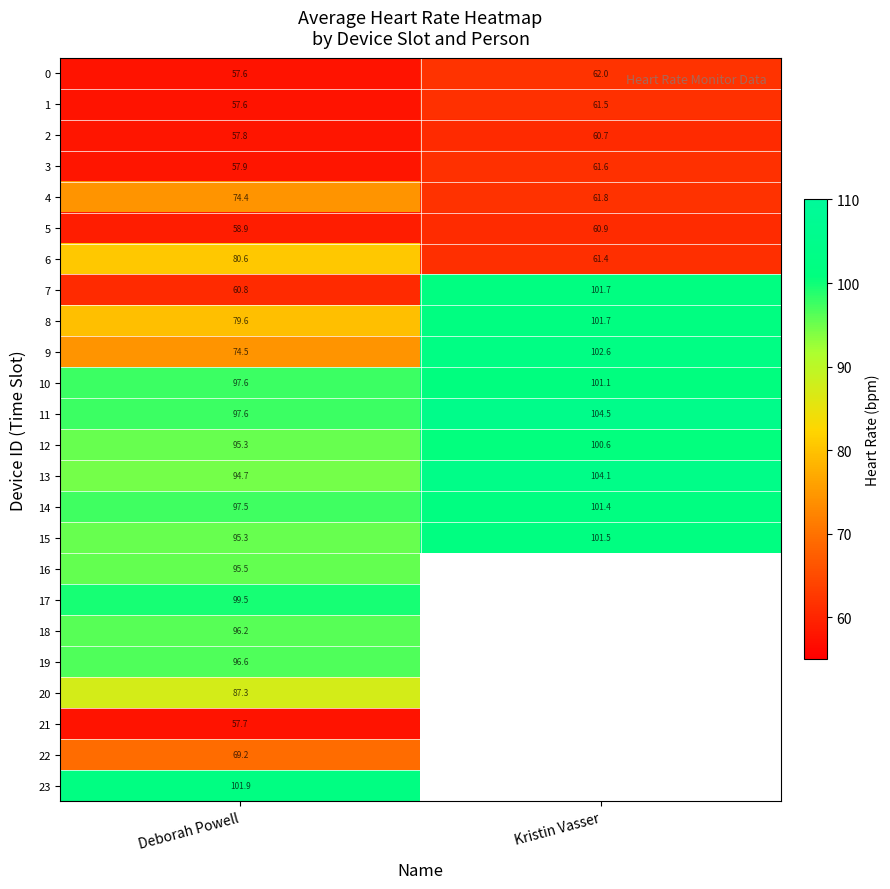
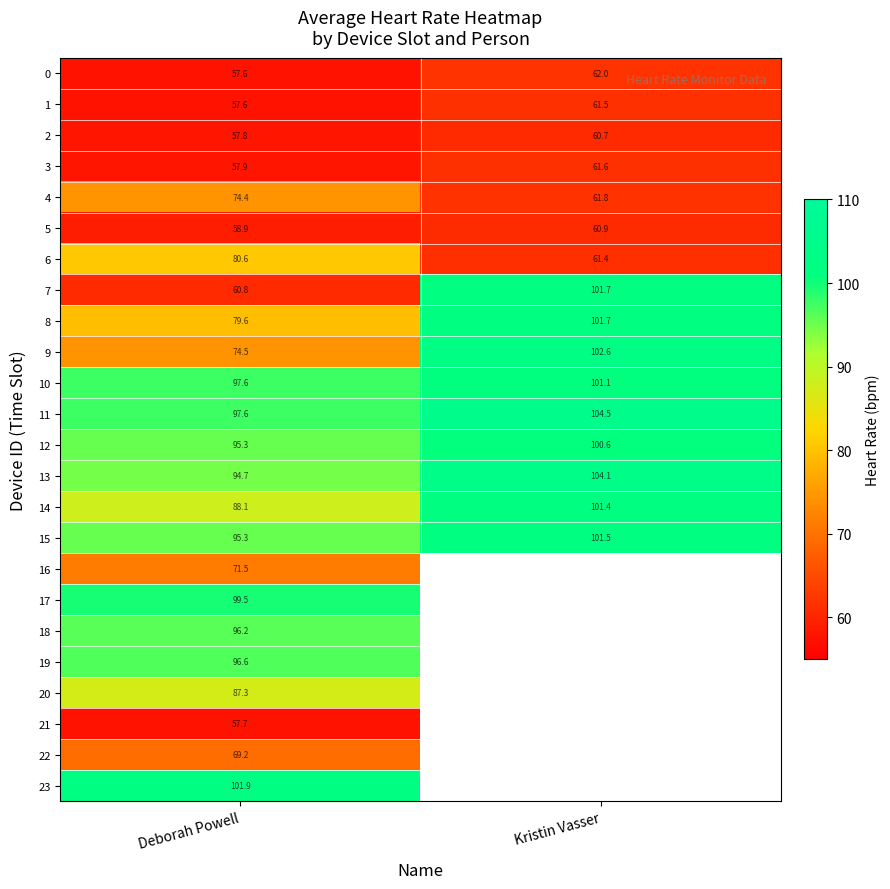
  {
    "0": {
      "Deborah Powell": 57.6
    },
    "1": {
      "Deborah Powell": 57.6,
      "Kristin Vasser": 61.5
    },
    "2": {
      "Deborah Powell": 57.8,
      "Kristin Vasser": 60.7
    },
    "3": {
      "Deborah Powell": 57.9,
      "Kristin Vasser": 61.6
    },
    "4": {
      "Deborah Powell": 74.4,
      "Kristin Vasser": 61.8
    },
    "5": {
      "Deborah Powell": 58.9,
      "Kristin Vasser": 60.9
    },
    "6": {
      "Deborah Powell": 80.6,
      "Kristin Vasser": 61.4
    },
    "7": {
      "Deborah Powell": 60.8,
      "Kristin Vasser": 101.7
    },
    "8": {
      "Deborah Powell": 79.6,
      "Kristin Vasser": 101.7
    },
    "9": {
      "Deborah Powell": 74.5,
      "Kristin Vasser": 102.6
    },
    "10": {
      "Deborah Powell": 97.6,
      "Kristin Vasser": 101.1
    },
    "11": {
      "Deborah Powell": 97.6,
      "Kristin Vasser": 104.5
    },
    "12": {
      "Deborah Powell": 95.3,
      "Kristin Vasser": 100.6
    },
    "13": {
      "Deborah Powell": 94.7,
      "Kristin Vasser": 104.1
    },
    "14": {
-     "Deborah Powell": 97.5,
+     "Deborah Powell": 88.1,
      "Kristin Vasser": 101.4
    },
    "15": {
      "Deborah Powell": 95.3,
      "Kristin Vasser": 101.5
    },
    "16": {
-     "Deborah Powell": 95.5
+     "Deborah Powell": 71.5
    },
    "17": {
      "Deborah Powell": 99.5
    },
    "18": {
      "Deborah Powell": 96.2
    },
    "19": {
      "Deborah Powell": 96.6
    },
    "20": {
      "Deborah Powell": 87.3
    },
    "21": {
      "Deborah Powell": 57.7
    },
    "22": {
      "Deborah Powell": 69.2
    },
    "23": {
      "Deborah Powell": 101.9
    }
  }
